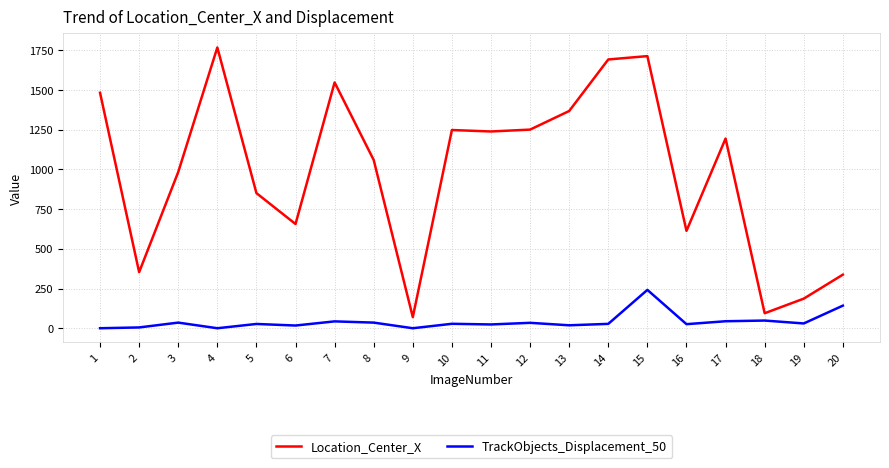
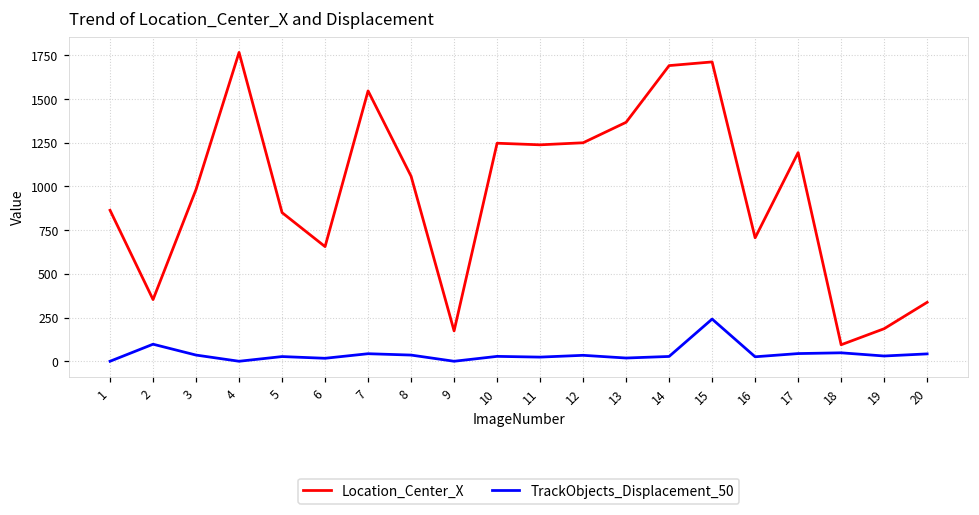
  {
    "Location_Center_X": {
-     "1": 1480,
+     "1": 860,
      "2": 350,
      "3": 980,
      "4": 1770,
      "5": 850,
      "6": 660,
      "7": 1550,
      "8": 1060,
-     "9": 70,
+     "9": 170,
      "10": 1250,
      "11": 1240,
      "12": 1250,
      "13": 1370,
      "14": 1690,
      "15": 1710,
-     "16": 610,
+     "16": 710,
      "17": 1190,
      "18": 90,
      "19": 190,
      "20": 340
    },
    "TrackObjects_Displacement_50": {
      "1": 0,
-     "2": 10,
+     "2": 100,
      "3": 40,
      "4": 0,
      "5": 30,
      "6": 20,
      "7": 40,
      "8": 40,
      "9": 0,
      "10": 30,
      "11": 20,
      "12": 30,
      "13": 20,
      "14": 30,
      "15": 240,
      "16": 30,
      "17": 40,
      "18": 50,
      "19": 30,
-     "20": 140
+     "20": 40
    }
  }
